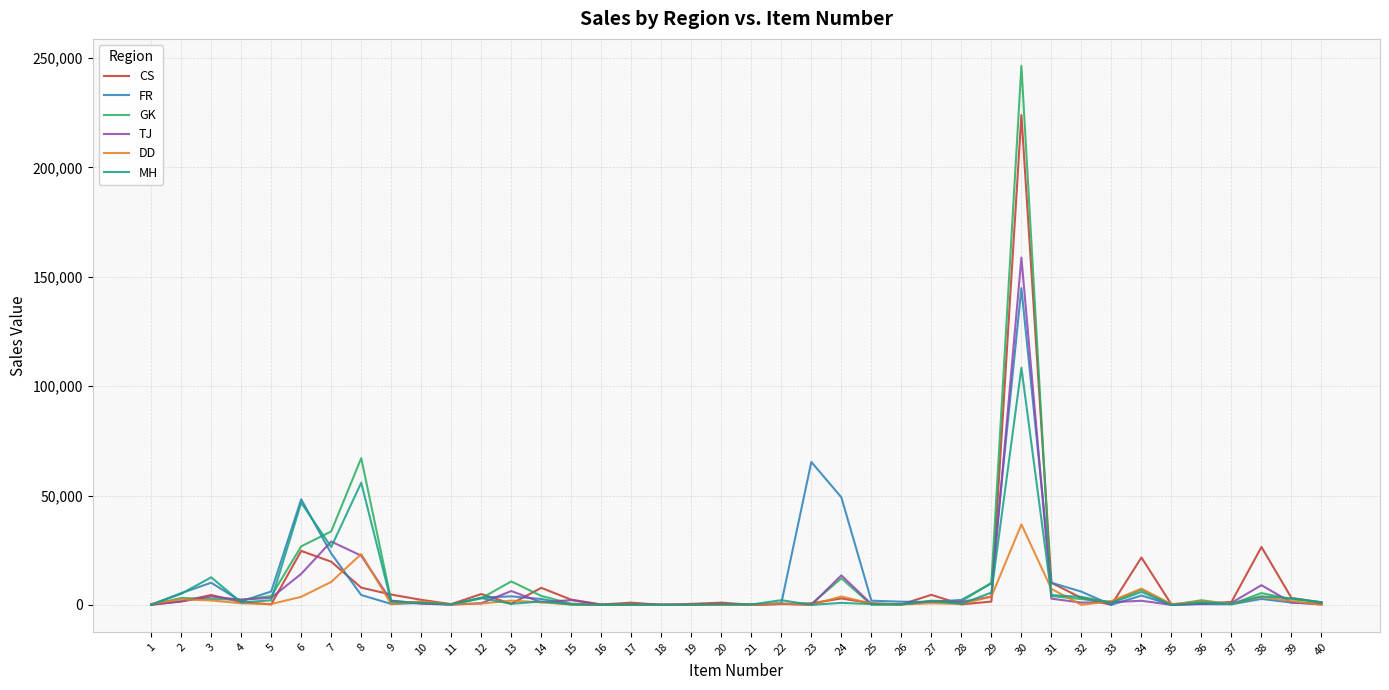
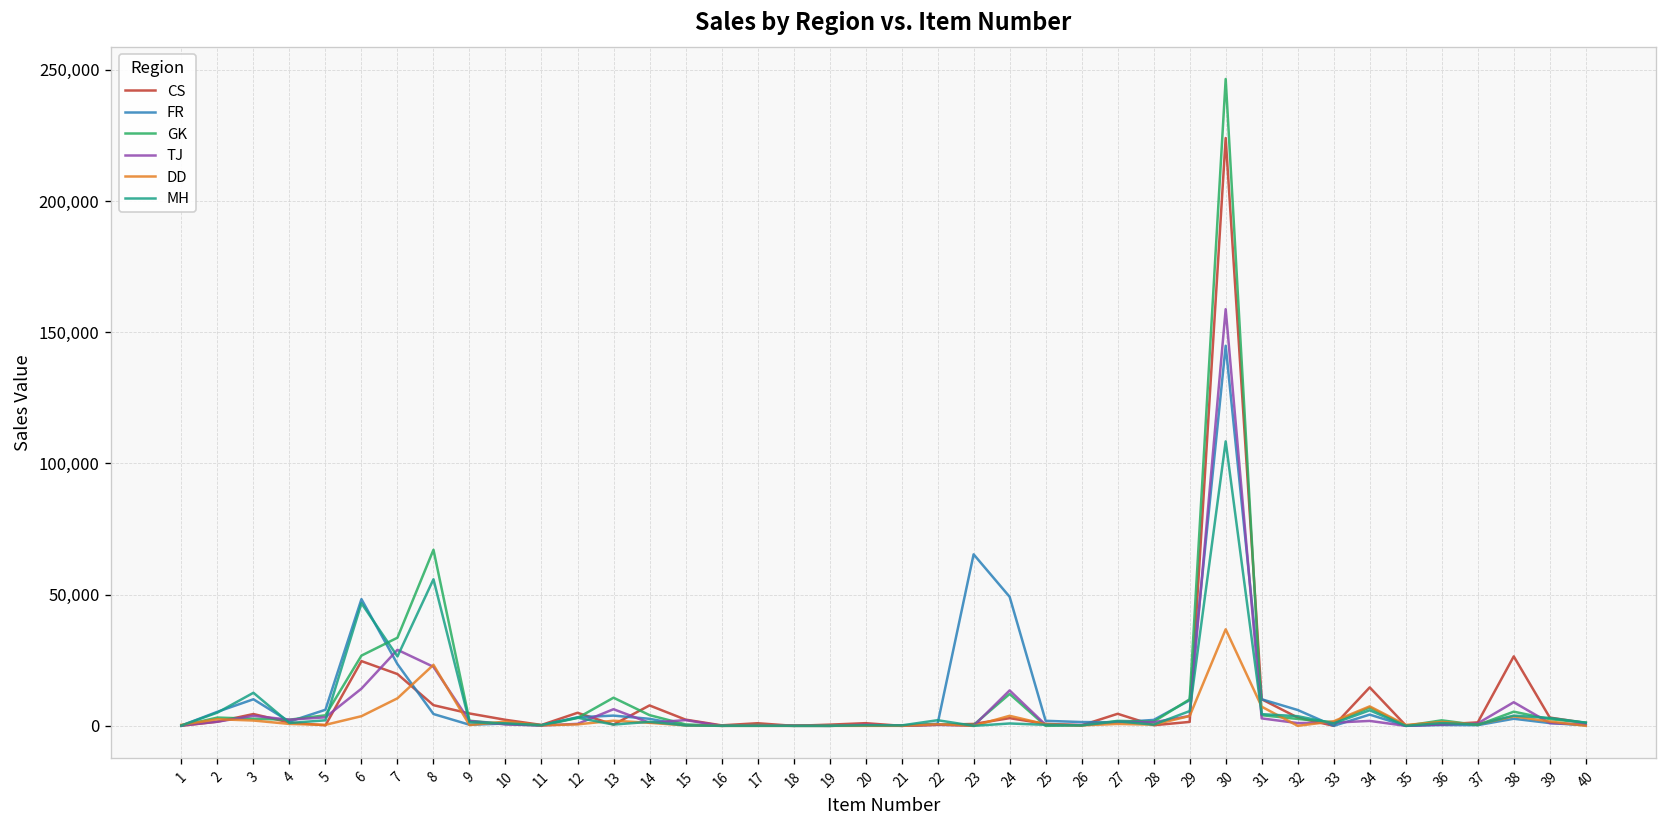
  {
    "CS": {
      "6": "25,000",
      "7": "20,000",
      "8": "8,000",
      "9": "5,000",
      "12": "5,000",
      "14": "8,000",
      "27": "5,000",
      "29": "1,000",
      "30": "224,000",
-     "34": "22,000",
+     "34": "15,000",
      "38": "26,000"
    },
    "FR": {
      "3": "10,000",
      "5": "6,000",
      "6": "48,000",
      "7": "24,000",
      "8": "4,000",
      "13": "4,000",
      "23": "65,000",
      "24": "49,000",
      "30": "145,000",
      "32": "6,000",
      "34": "4,000"
    },
    "TJ": {
      "6": "14,000",
      "7": "29,000",
      "13": "6,000",
      "24": "13,000",
      "30": "159,000",
      "31": "3,000",
      "34": "2,000",
      "38": "9,000"
    },
    "DD": {
      "6": "4,000",
      "7": "10,000",
      "13": "2,000",
      "30": "37,000",
      "31": "7,000"
    }
  }
